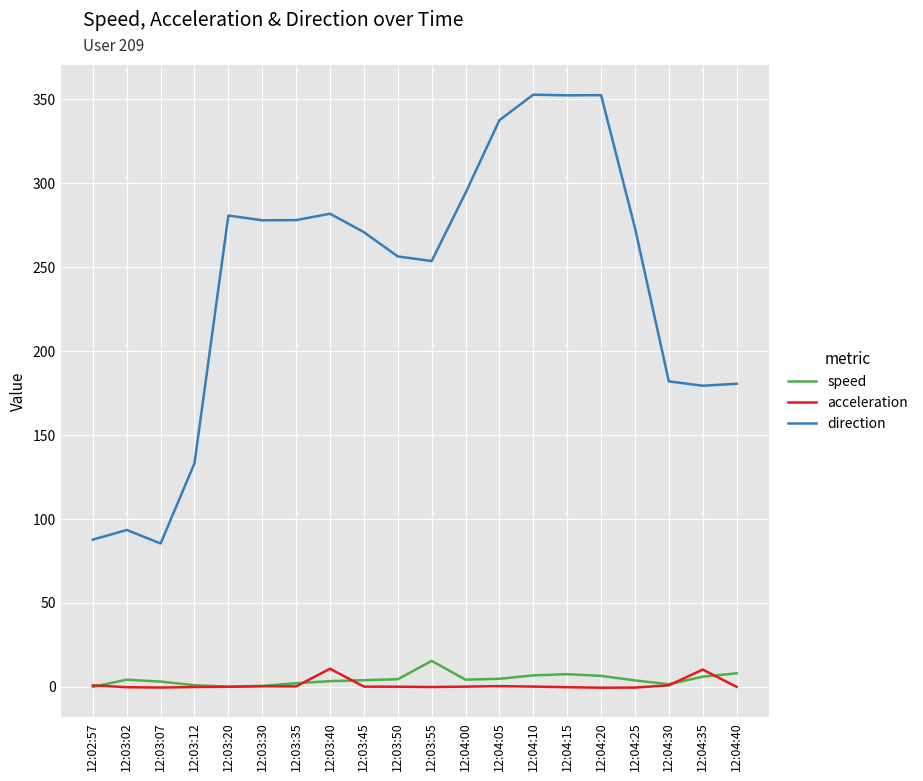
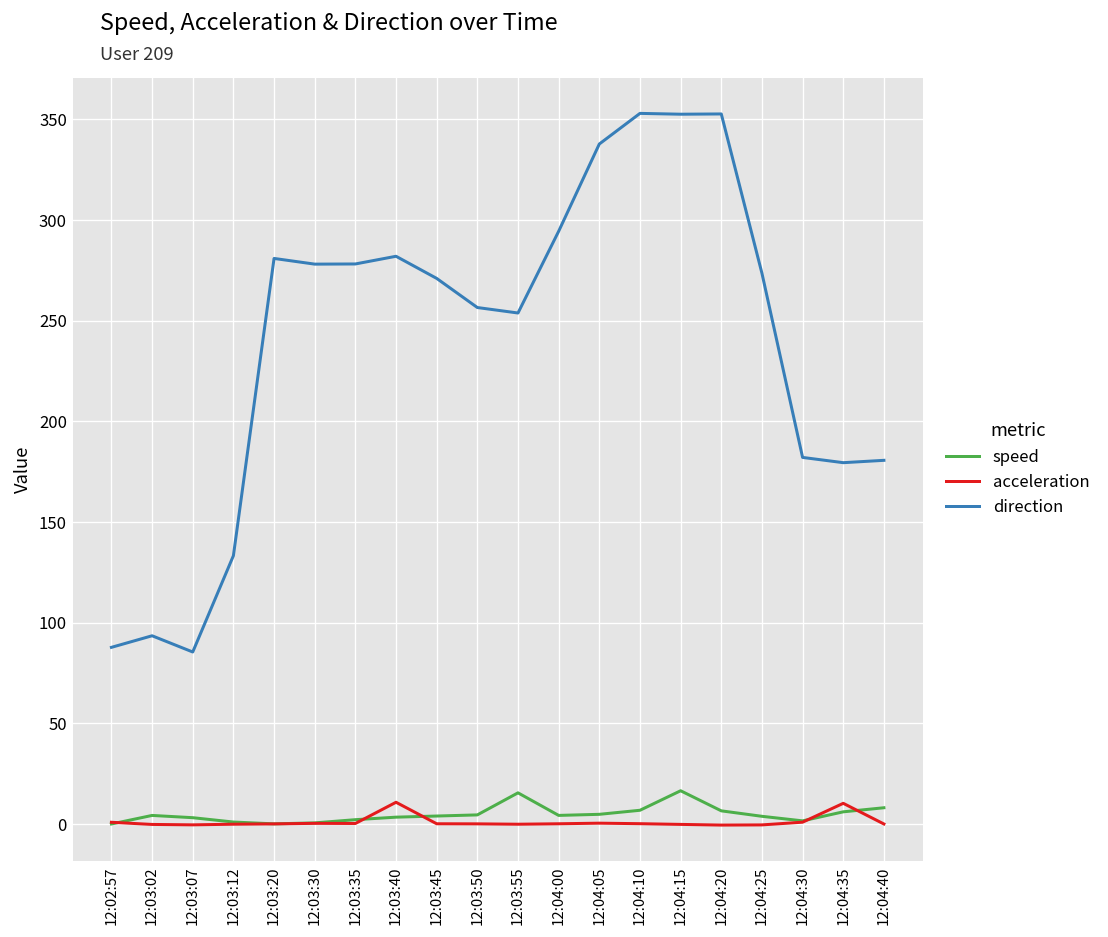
  {
    "speed": {
      "12:03:02": 4,
      "12:03:07": 3,
      "12:03:35": 2,
      "12:03:40": 3,
      "12:03:45": 4,
      "12:03:50": 5,
      "12:03:55": 15,
      "12:04:00": 4,
      "12:04:05": 5,
      "12:04:10": 7,
-     "12:04:15": 8,
+     "12:04:15": 17,
      "12:04:20": 7,
      "12:04:25": 4,
      "12:04:35": 6,
      "12:04:40": 8
    },
    "acceleration": {
      "12:03:02": 0,
      "12:03:07": 0,
      "12:03:35": 0,
      "12:03:40": 11,
      "12:03:45": 0,
      "12:03:50": 0,
      "12:03:55": 0,
      "12:04:00": 0,
      "12:04:05": 0,
      "12:04:10": 0,
      "12:04:15": 0,
      "12:04:20": -1,
      "12:04:25": 0,
      "12:04:35": 10,
      "12:04:40": 0
    },
    "direction": {
      "12:02:57": 88,
      "12:03:02": 93,
      "12:03:07": 85,
      "12:03:12": 133,
      "12:03:20": 281,
      "12:03:30": 278,
      "12:03:35": 278,
      "12:03:40": 282,
      "12:03:45": 271,
      "12:03:50": 256,
      "12:03:55": 254,
      "12:04:00": 294,
      "12:04:05": 338,
      "12:04:10": 353,
      "12:04:15": 352,
      "12:04:20": 353,
      "12:04:25": 273,
      "12:04:30": 182,
      "12:04:35": 179,
      "12:04:40": 181
    }
  }
